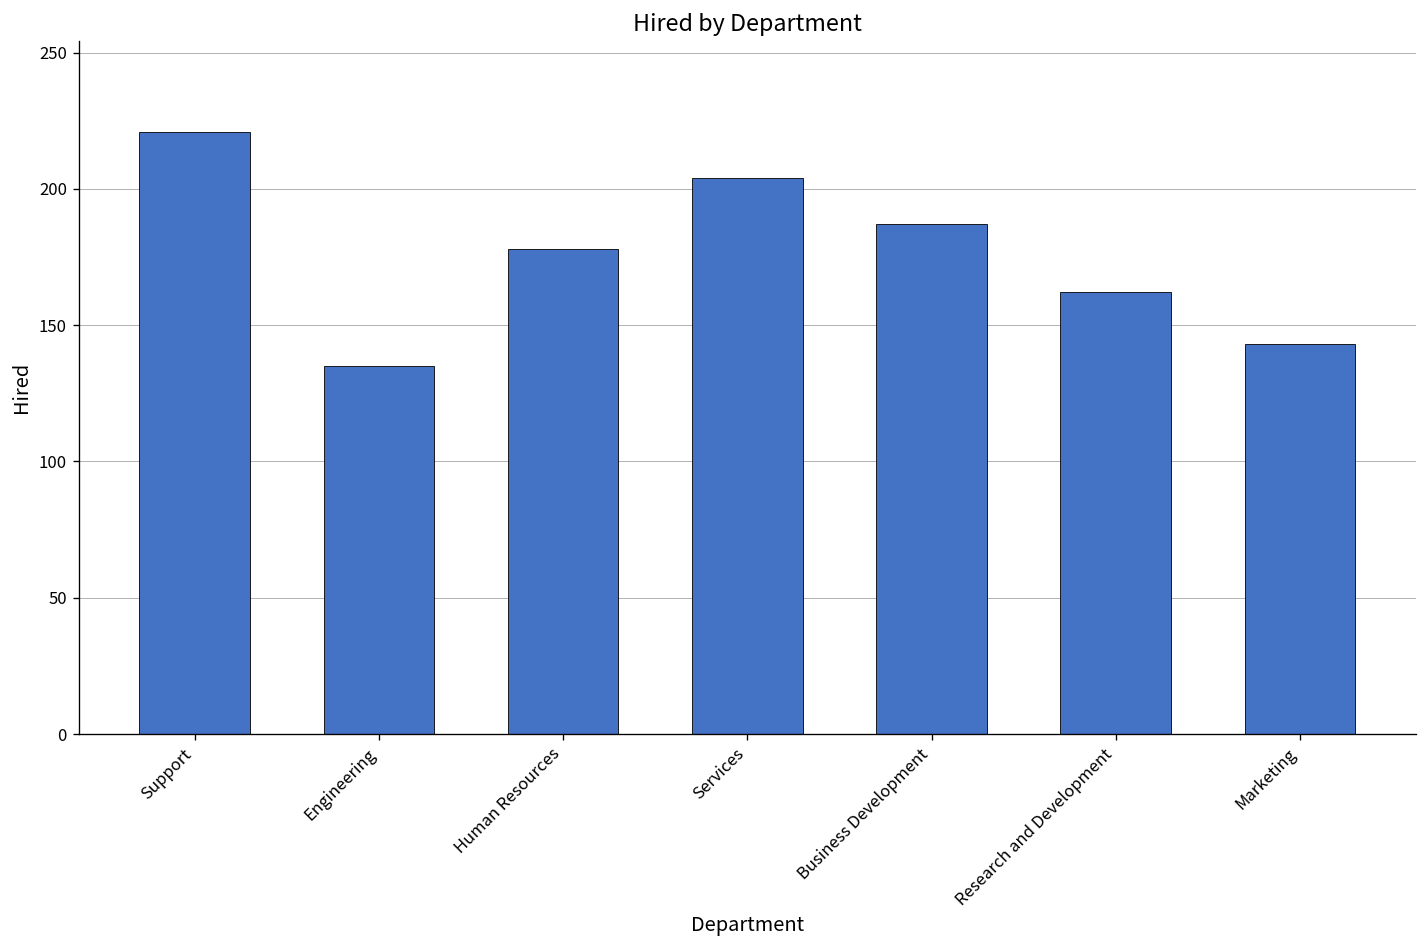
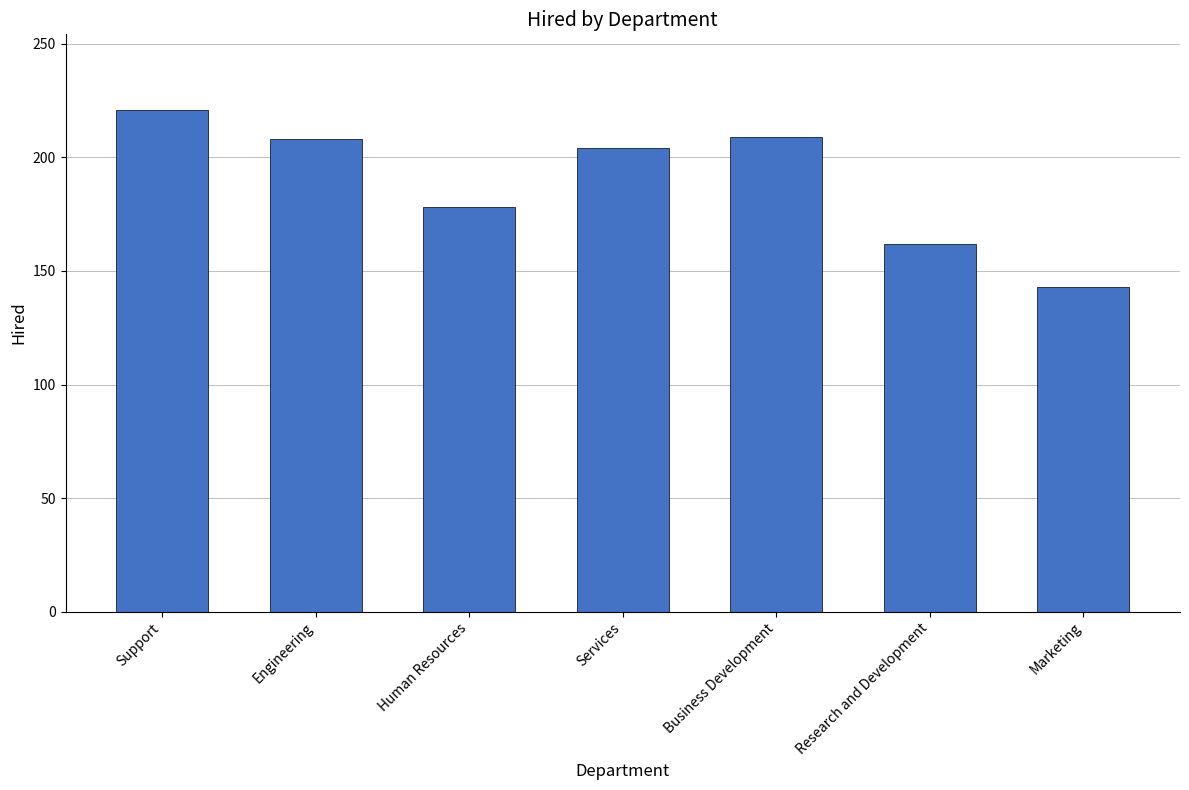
  {
    "Support": 221,
-   "Engineering": 135,
+   "Engineering": 208,
    "Human Resources": 178,
    "Services": 204,
-   "Business Development": 187,
+   "Business Development": 209,
    "Research and Development": 162,
    "Marketing": 143
  }
